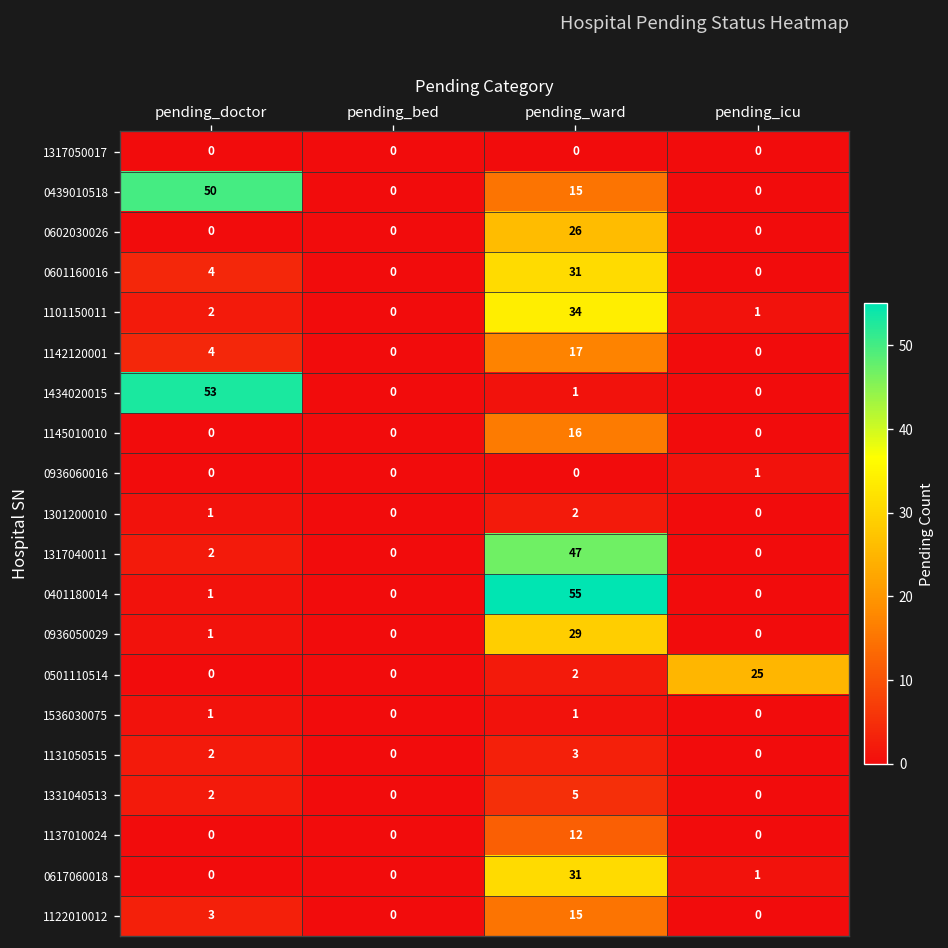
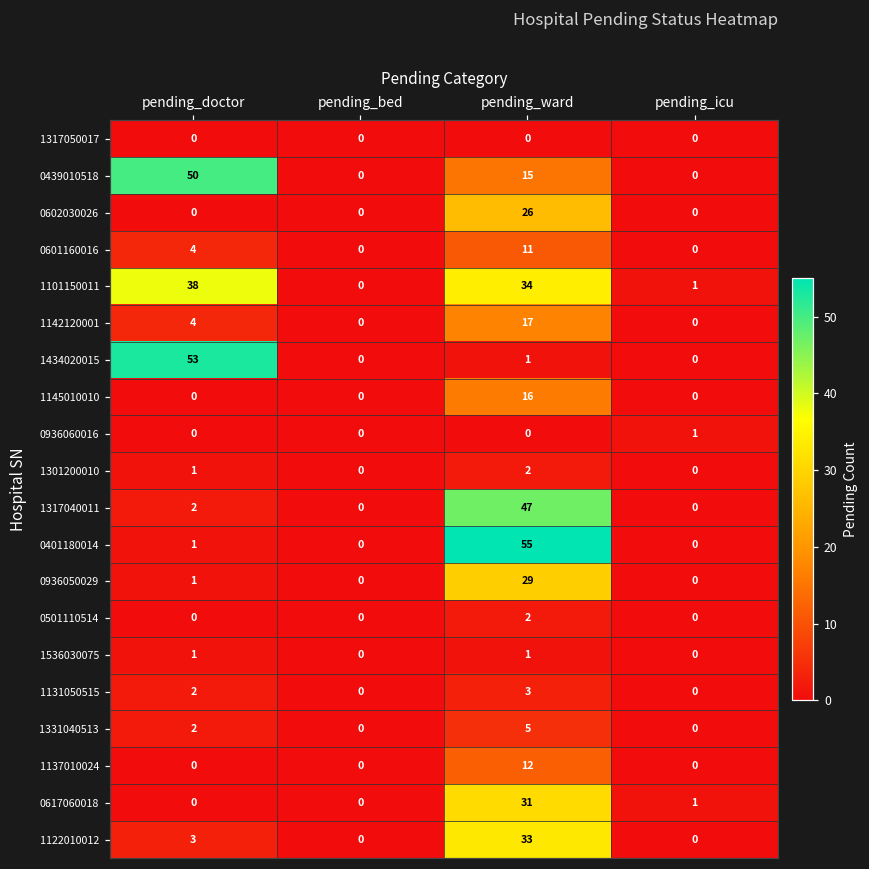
  {
    "1317050017": {
      "pending_doctor": 0,
      "pending_bed": 0,
      "pending_ward": 0,
      "pending_icu": 0
    },
    "0439010518": {
      "pending_doctor": 50,
      "pending_bed": 0,
      "pending_ward": 15,
      "pending_icu": 0
    },
    "0602030026": {
      "pending_doctor": 0,
      "pending_bed": 0,
      "pending_ward": 26,
      "pending_icu": 0
    },
    "0601160016": {
      "pending_doctor": 4,
      "pending_bed": 0,
-     "pending_ward": 31,
+     "pending_ward": 11,
      "pending_icu": 0
    },
    "1101150011": {
-     "pending_doctor": 2,
+     "pending_doctor": 38,
      "pending_bed": 0,
      "pending_ward": 34,
      "pending_icu": 1
    },
    "1142120001": {
      "pending_doctor": 4,
      "pending_bed": 0,
      "pending_ward": 17,
      "pending_icu": 0
    },
    "1434020015": {
      "pending_doctor": 53,
      "pending_bed": 0,
      "pending_ward": 1,
      "pending_icu": 0
    },
    "1145010010": {
      "pending_doctor": 0,
      "pending_bed": 0,
      "pending_ward": 16,
      "pending_icu": 0
    },
    "0936060016": {
      "pending_doctor": 0,
      "pending_bed": 0,
      "pending_ward": 0,
      "pending_icu": 1
    },
    "1301200010": {
      "pending_doctor": 1,
      "pending_bed": 0,
      "pending_ward": 2,
      "pending_icu": 0
    },
    "1317040011": {
      "pending_doctor": 2,
      "pending_bed": 0,
      "pending_ward": 47,
      "pending_icu": 0
    },
    "0401180014": {
      "pending_doctor": 1,
      "pending_bed": 0,
      "pending_ward": 55,
      "pending_icu": 0
    },
    "0936050029": {
      "pending_doctor": 1,
      "pending_bed": 0,
      "pending_ward": 29,
      "pending_icu": 0
    },
    "0501110514": {
      "pending_doctor": 0,
      "pending_bed": 0,
      "pending_ward": 2,
-     "pending_icu": 25
+     "pending_icu": 0
    },
    "1536030075": {
      "pending_doctor": 1,
      "pending_bed": 0,
      "pending_ward": 1,
      "pending_icu": 0
    },
    "1131050515": {
      "pending_doctor": 2,
      "pending_bed": 0,
      "pending_ward": 3,
      "pending_icu": 0
    },
    "1331040513": {
      "pending_doctor": 2,
      "pending_bed": 0,
      "pending_ward": 5,
      "pending_icu": 0
    },
    "1137010024": {
      "pending_doctor": 0,
      "pending_bed": 0,
      "pending_ward": 12,
      "pending_icu": 0
    },
    "0617060018": {
      "pending_doctor": 0,
      "pending_bed": 0,
      "pending_ward": 31,
      "pending_icu": 1
    },
    "1122010012": {
      "pending_doctor": 3,
      "pending_bed": 0,
-     "pending_ward": 15,
+     "pending_ward": 33,
      "pending_icu": 0
    }
  }
